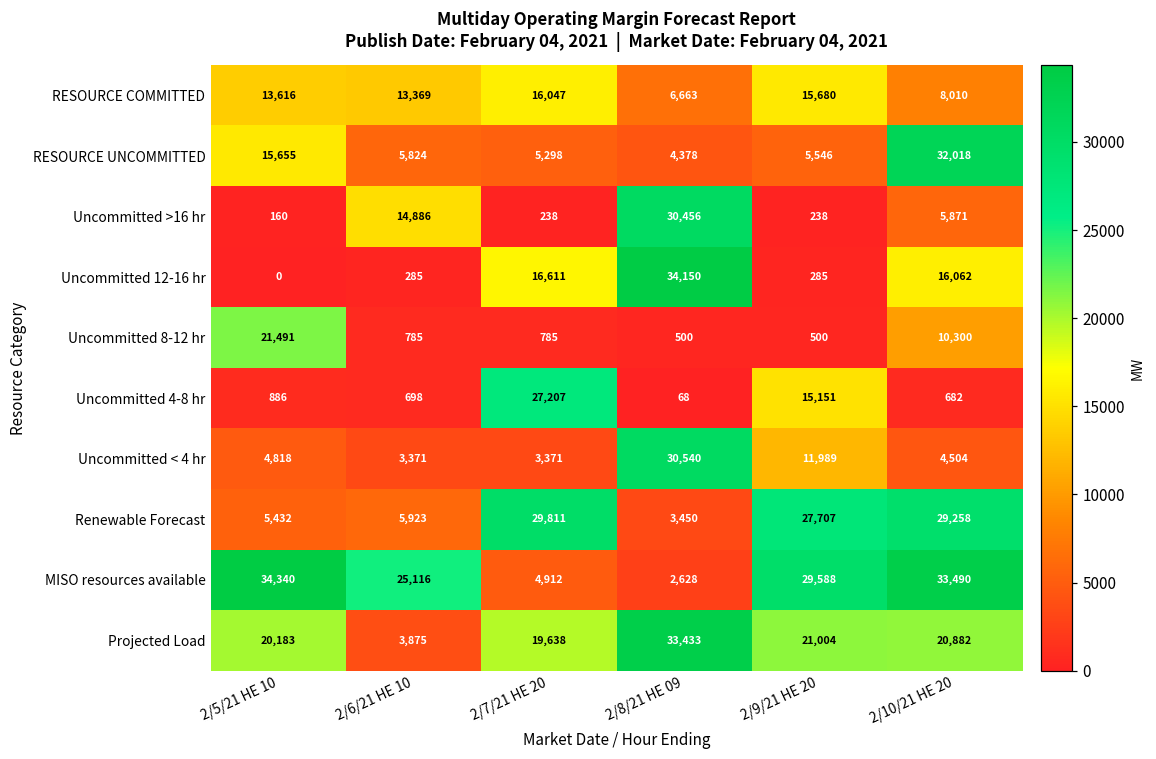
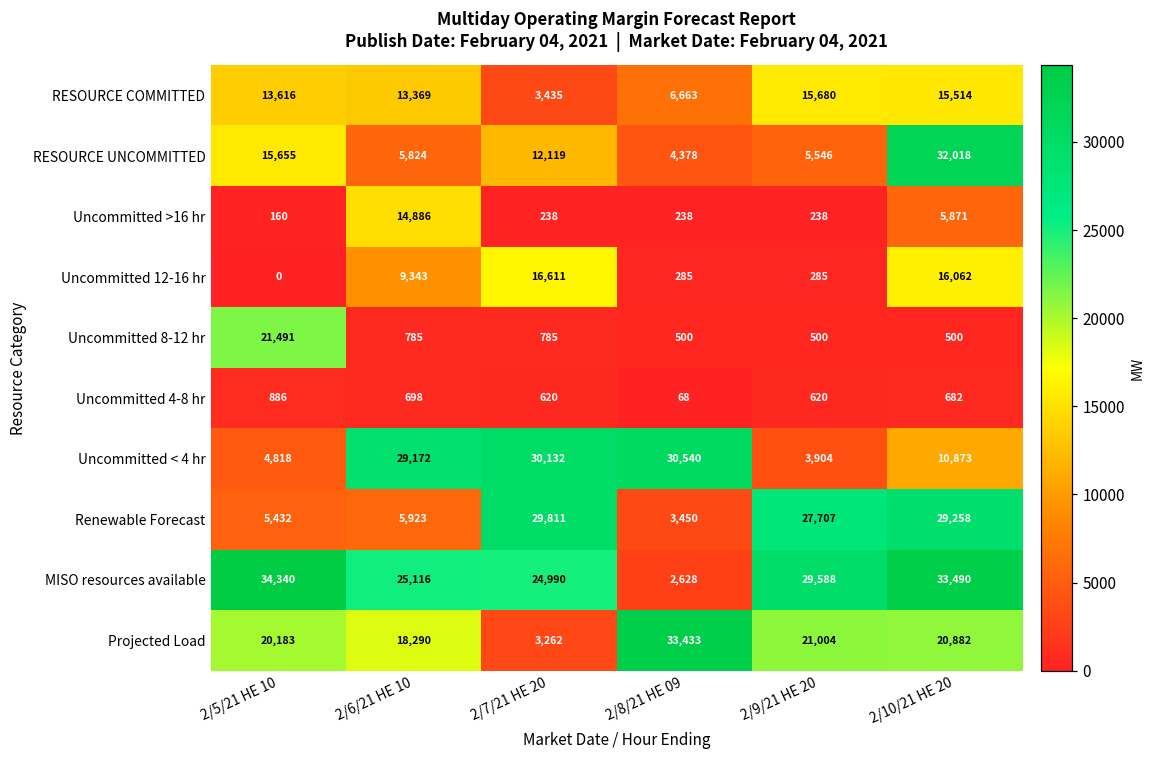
  {
    "RESOURCE COMMITTED": {
      "2/5/21 HE 10": "13,616",
      "2/6/21 HE 10": "13,369",
-     "2/7/21 HE 20": "16,047",
+     "2/7/21 HE 20": "3,435",
      "2/8/21 HE 09": "6,663",
      "2/9/21 HE 20": "15,680",
-     "2/10/21 HE 20": "8,010"
+     "2/10/21 HE 20": "15,514"
    },
    "RESOURCE UNCOMMITTED": {
      "2/5/21 HE 10": "15,655",
      "2/6/21 HE 10": "5,824",
-     "2/7/21 HE 20": "5,298",
+     "2/7/21 HE 20": "12,119",
      "2/8/21 HE 09": "4,378",
      "2/9/21 HE 20": "5,546",
      "2/10/21 HE 20": "32,018"
    },
    "Uncommitted >16 hr": {
      "2/5/21 HE 10": "160",
      "2/6/21 HE 10": "14,886",
      "2/7/21 HE 20": "238",
-     "2/8/21 HE 09": "30,456",
+     "2/8/21 HE 09": "238",
      "2/9/21 HE 20": "238",
      "2/10/21 HE 20": "5,871"
    },
    "Uncommitted 12-16 hr": {
      "2/5/21 HE 10": "0",
-     "2/6/21 HE 10": "285",
+     "2/6/21 HE 10": "9,343",
      "2/7/21 HE 20": "16,611",
-     "2/8/21 HE 09": "34,150",
+     "2/8/21 HE 09": "285",
      "2/9/21 HE 20": "285",
      "2/10/21 HE 20": "16,062"
    },
    "Uncommitted 8-12 hr": {
      "2/5/21 HE 10": "21,491",
      "2/6/21 HE 10": "785",
      "2/7/21 HE 20": "785",
      "2/8/21 HE 09": "500",
      "2/9/21 HE 20": "500",
-     "2/10/21 HE 20": "10,300"
+     "2/10/21 HE 20": "500"
    },
    "Uncommitted 4-8 hr": {
      "2/5/21 HE 10": "886",
      "2/6/21 HE 10": "698",
-     "2/7/21 HE 20": "27,207",
+     "2/7/21 HE 20": "620",
      "2/8/21 HE 09": "68",
-     "2/9/21 HE 20": "15,151",
+     "2/9/21 HE 20": "620",
      "2/10/21 HE 20": "682"
    },
    "Uncommitted < 4 hr": {
      "2/5/21 HE 10": "4,818",
-     "2/6/21 HE 10": "3,371",
-     "2/7/21 HE 20": "3,371",
+     "2/6/21 HE 10": "29,172",
+     "2/7/21 HE 20": "30,132",
      "2/8/21 HE 09": "30,540",
-     "2/9/21 HE 20": "11,989",
-     "2/10/21 HE 20": "4,504"
+     "2/9/21 HE 20": "3,904",
+     "2/10/21 HE 20": "10,873"
    },
    "Renewable Forecast": {
      "2/5/21 HE 10": "5,432",
      "2/6/21 HE 10": "5,923",
      "2/7/21 HE 20": "29,811",
      "2/8/21 HE 09": "3,450",
      "2/9/21 HE 20": "27,707",
      "2/10/21 HE 20": "29,258"
    },
    "MISO resources available": {
      "2/5/21 HE 10": "34,340",
      "2/6/21 HE 10": "25,116",
-     "2/7/21 HE 20": "4,912",
+     "2/7/21 HE 20": "24,990",
      "2/8/21 HE 09": "2,628",
      "2/9/21 HE 20": "29,588",
      "2/10/21 HE 20": "33,490"
    },
    "Projected Load": {
      "2/5/21 HE 10": "20,183",
-     "2/6/21 HE 10": "3,875",
-     "2/7/21 HE 20": "19,638",
+     "2/6/21 HE 10": "18,290",
+     "2/7/21 HE 20": "3,262",
      "2/8/21 HE 09": "33,433",
      "2/9/21 HE 20": "21,004",
      "2/10/21 HE 20": "20,882"
    }
  }
